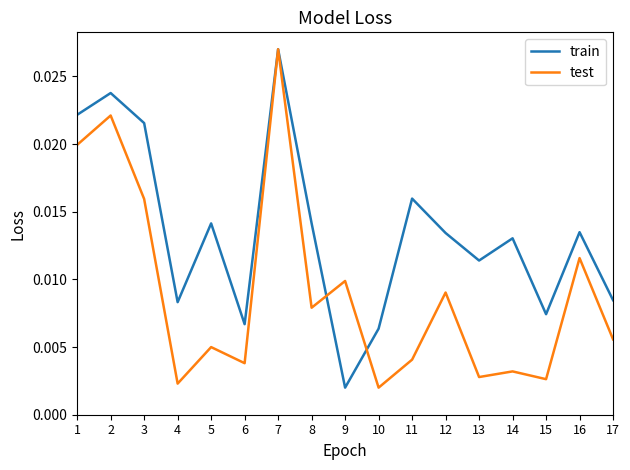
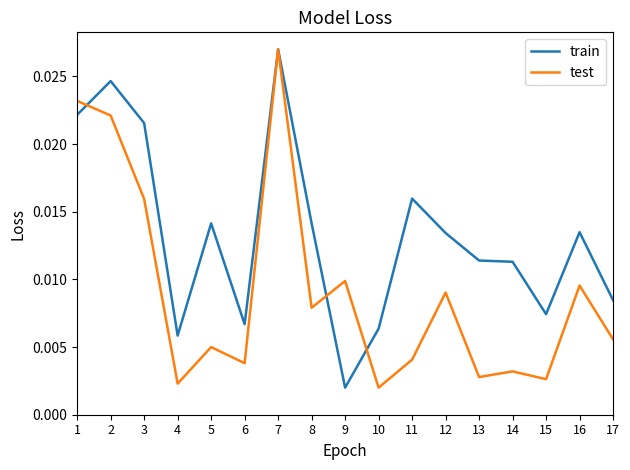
  {
    "train": {
      "1": 0.0222,
-     "2": 0.0238,
+     "2": 0.0246,
      "3": 0.0215,
-     "4": 0.0083,
+     "4": 0.0058,
      "5": 0.0141,
      "6": 0.0067,
      "8": 0.0141,
      "9": 0.0020,
      "10": 0.0064,
      "11": 0.0160,
      "12": 0.0134,
      "13": 0.0114,
-     "14": 0.0130,
+     "14": 0.0113,
      "15": 0.0074,
      "16": 0.0135,
      "17": 0.0085
    },
    "test": {
-     "1": 0.0199,
+     "1": 0.0232,
      "2": 0.0221,
      "3": 0.0159,
      "4": 0.0023,
      "5": 0.0050,
      "6": 0.0038,
      "8": 0.0079,
      "9": 0.0099,
      "10": 0.0020,
      "11": 0.0041,
      "12": 0.0090,
      "13": 0.0028,
      "14": 0.0032,
      "15": 0.0026,
-     "16": 0.0116,
+     "16": 0.0095,
      "17": 0.0056
    }
  }
